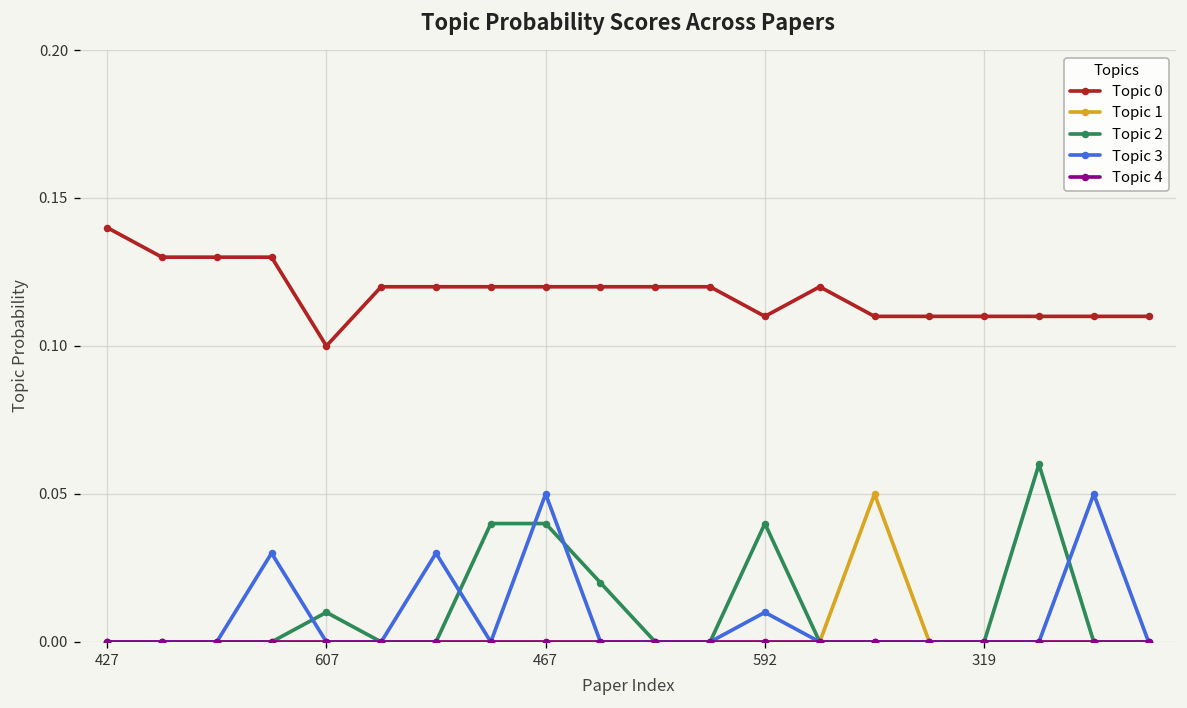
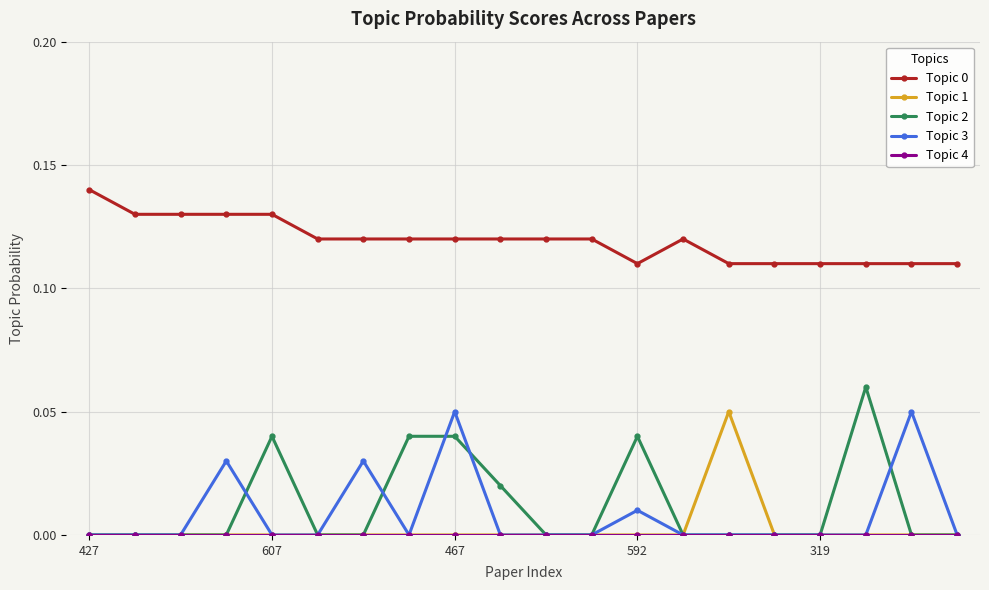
  {
    "Topic 0": {
      "427": 0.14,
-     "607": 0.10,
+     "607": 0.13,
      "467": 0.12,
      "592": 0.11,
      "319": 0.11
    },
    "Topic 2": {
-     "607": 0.01,
+     "607": 0.04,
      "467": 0.04,
      "592": 0.04
    },
    "Topic 3": {
      "467": 0.05,
      "592": 0.01
    }
  }
